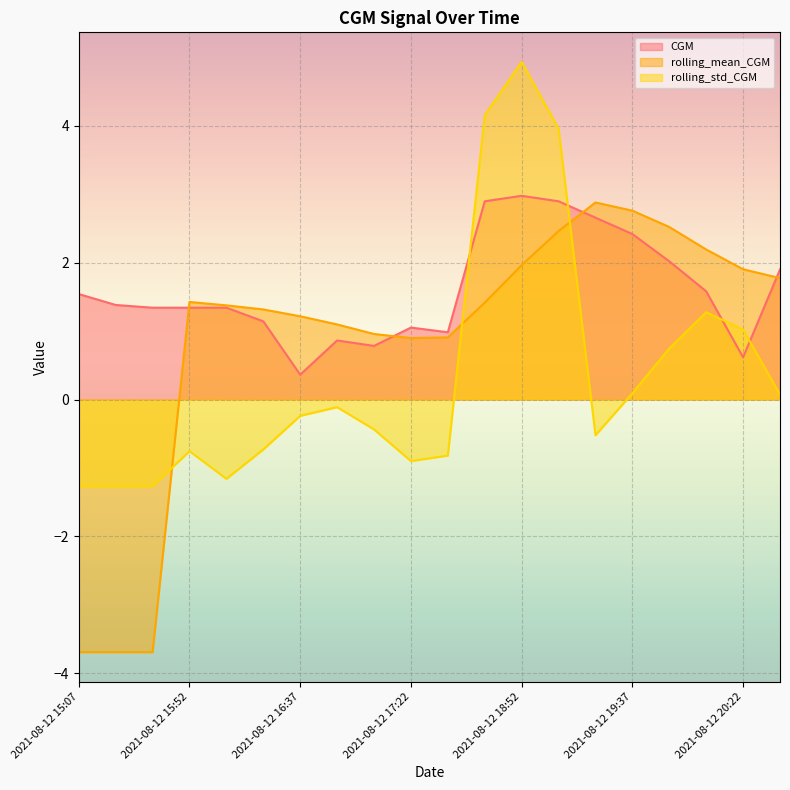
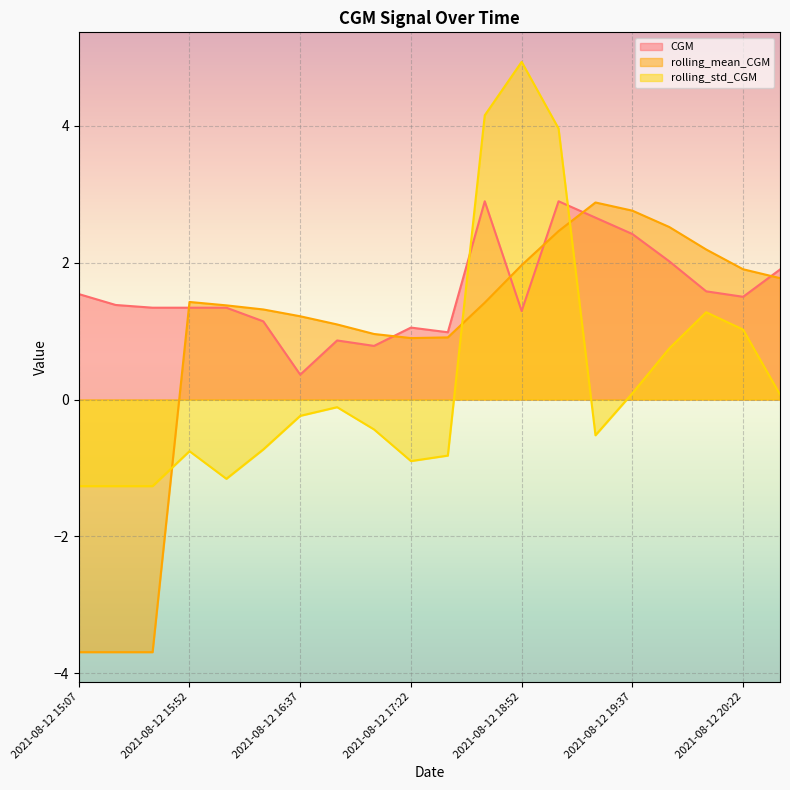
  {
    "CGM": {
      "2021-08-12 15:07": 1.5,
      "2021-08-12 15:52": 1.3,
      "2021-08-12 16:37": 0.4,
      "2021-08-12 17:22": 1.1,
-     "2021-08-12 18:52": 3.0,
+     "2021-08-12 18:52": 1.3,
      "2021-08-12 19:37": 2.4,
-     "2021-08-12 20:22": 0.6
+     "2021-08-12 20:22": 1.5
    }
  }
